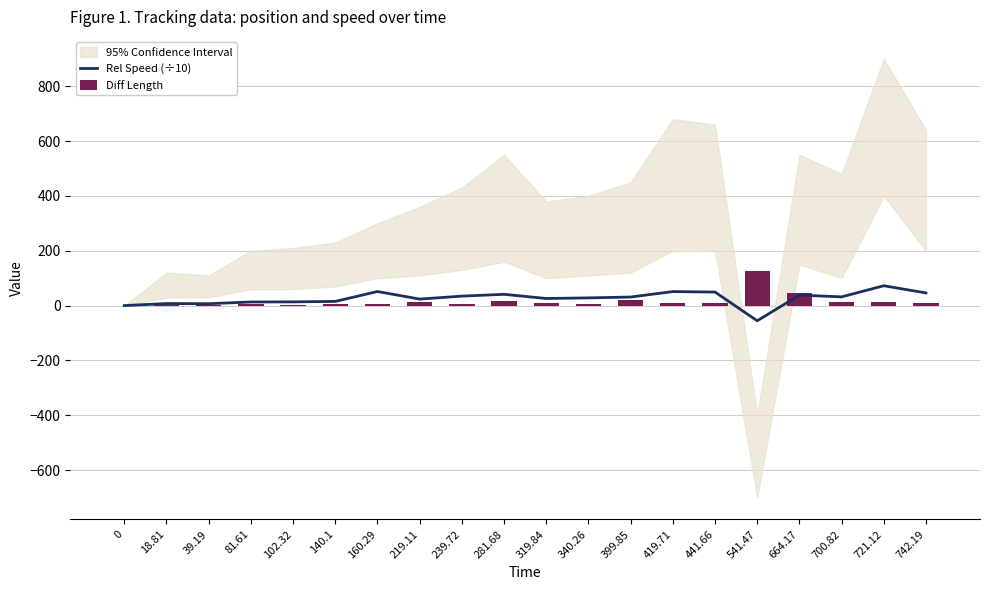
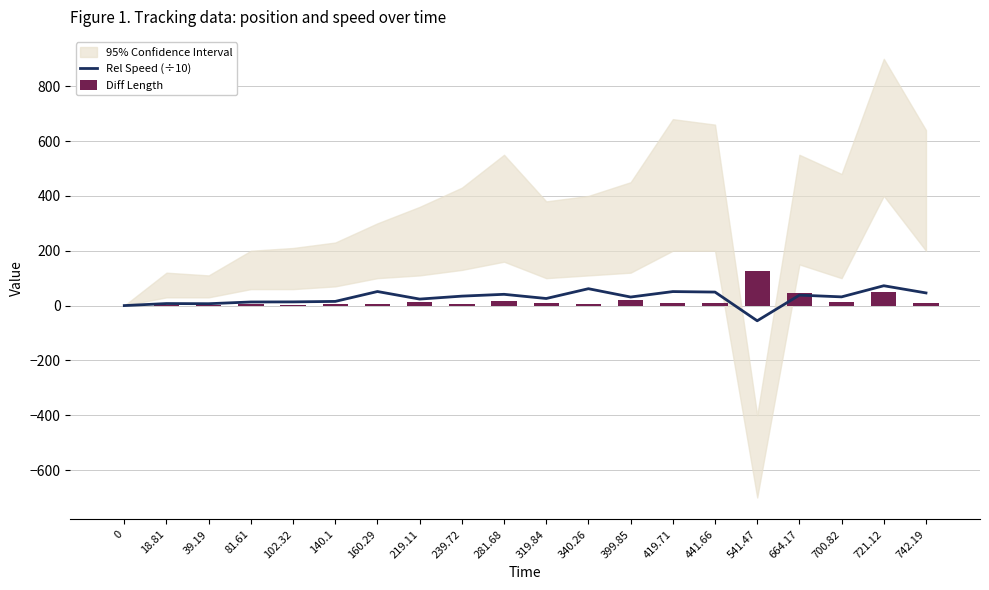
  {
    "Diff Length": {
      "0": 0,
      "219.11": 10,
      "281.68": 20,
      "319.84": 10,
      "399.85": 20,
      "419.71": 10,
      "441.66": 10,
      "541.47": 130,
      "664.17": 50,
      "700.82": 10,
-     "721.12": 10,
+     "721.12": 50,
      "742.19": 10
    },
    "Rel Speed (÷10)": {
      "18.81": 10,
      "39.19": 10,
      "81.61": 10,
      "102.32": 10,
      "140.1": 20,
      "160.29": 50,
      "219.11": 20,
      "239.72": 30,
      "281.68": 40,
      "319.84": 30,
-     "340.26": 30,
+     "340.26": 60,
      "399.85": 30,
      "419.71": 50,
      "441.66": 50,
      "541.47": -60,
      "664.17": 40,
      "700.82": 30,
      "721.12": 70,
      "742.19": 50
    }
  }
